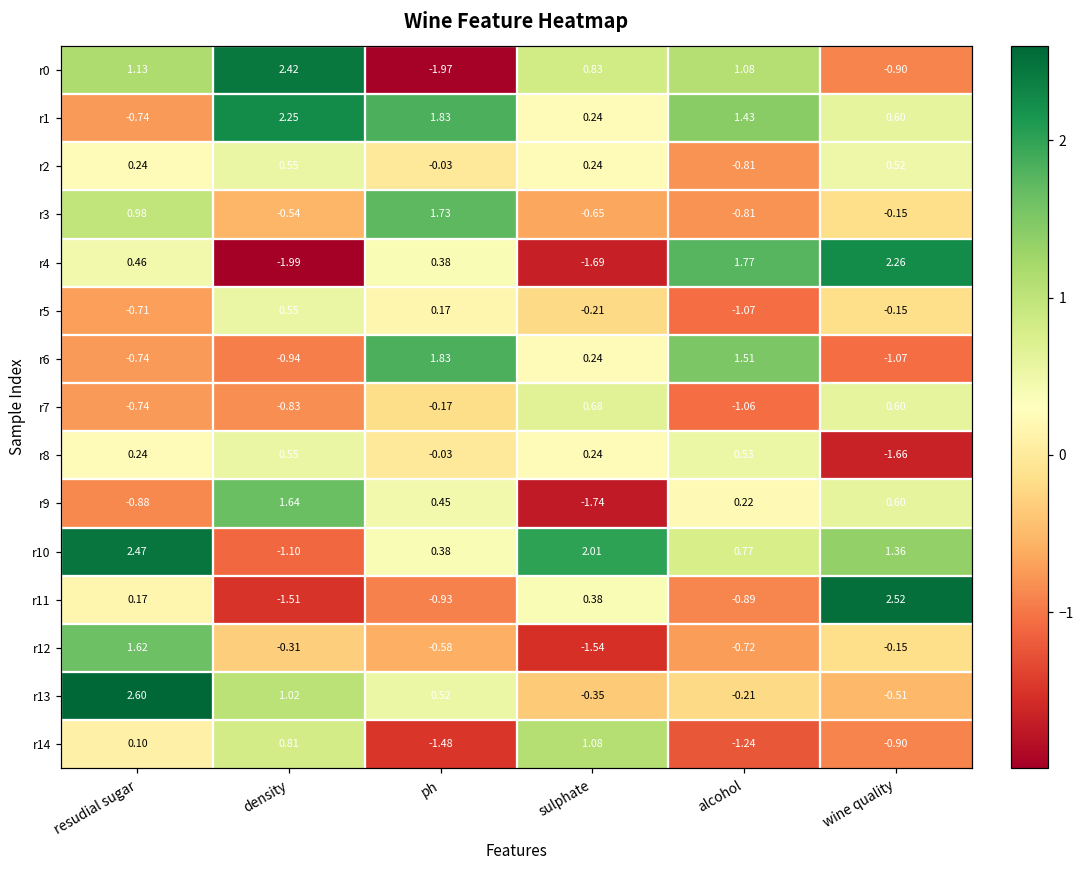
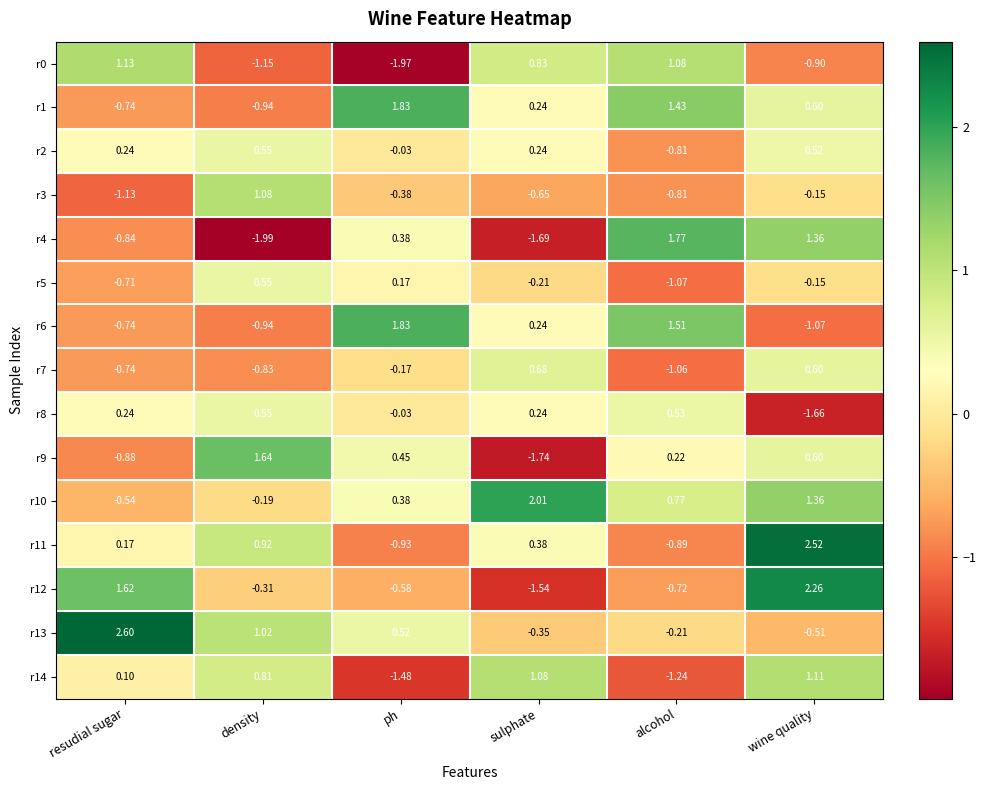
  {
    "r0": {
      "resudial sugar": 1.13,
-     "density": 2.42,
+     "density": -1.15,
      "ph": -1.97,
      "sulphate": 0.83,
      "alcohol": 1.08,
      "wine quality": -0.90
    },
    "r1": {
      "resudial sugar": -0.74,
-     "density": 2.25,
+     "density": -0.94,
      "ph": 1.83,
      "sulphate": 0.24,
      "alcohol": 1.43,
      "wine quality": 0.60
    },
    "r2": {
      "resudial sugar": 0.24,
      "density": 0.55,
      "ph": -0.03,
      "sulphate": 0.24,
      "alcohol": -0.81,
      "wine quality": 0.52
    },
    "r3": {
-     "resudial sugar": 0.98,
-     "density": -0.54,
-     "ph": 1.73,
+     "resudial sugar": -1.13,
+     "density": 1.08,
+     "ph": -0.38,
      "sulphate": -0.65,
      "alcohol": -0.81,
      "wine quality": -0.15
    },
    "r4": {
-     "resudial sugar": 0.46,
+     "resudial sugar": -0.84,
      "density": -1.99,
      "ph": 0.38,
      "sulphate": -1.69,
      "alcohol": 1.77,
-     "wine quality": 2.26
+     "wine quality": 1.36
    },
    "r5": {
      "resudial sugar": -0.71,
      "density": 0.55,
      "ph": 0.17,
      "sulphate": -0.21,
      "alcohol": -1.07,
      "wine quality": -0.15
    },
    "r6": {
      "resudial sugar": -0.74,
      "density": -0.94,
      "ph": 1.83,
      "sulphate": 0.24,
      "alcohol": 1.51,
      "wine quality": -1.07
    },
    "r7": {
      "resudial sugar": -0.74,
      "density": -0.83,
      "ph": -0.17,
      "sulphate": 0.68,
      "alcohol": -1.06,
      "wine quality": 0.60
    },
    "r8": {
      "resudial sugar": 0.24,
      "density": 0.55,
      "ph": -0.03,
      "sulphate": 0.24,
      "alcohol": 0.53,
      "wine quality": -1.66
    },
    "r9": {
      "resudial sugar": -0.88,
      "density": 1.64,
      "ph": 0.45,
      "sulphate": -1.74,
      "alcohol": 0.22,
      "wine quality": 0.60
    },
    "r10": {
-     "resudial sugar": 2.47,
-     "density": -1.10,
+     "resudial sugar": -0.54,
+     "density": -0.19,
      "ph": 0.38,
      "sulphate": 2.01,
      "alcohol": 0.77,
      "wine quality": 1.36
    },
    "r11": {
      "resudial sugar": 0.17,
-     "density": -1.51,
+     "density": 0.92,
      "ph": -0.93,
      "sulphate": 0.38,
      "alcohol": -0.89,
      "wine quality": 2.52
    },
    "r12": {
      "resudial sugar": 1.62,
      "density": -0.31,
      "ph": -0.58,
      "sulphate": -1.54,
      "alcohol": -0.72,
-     "wine quality": -0.15
+     "wine quality": 2.26
    },
    "r13": {
      "resudial sugar": 2.60,
      "density": 1.02,
      "ph": 0.52,
      "sulphate": -0.35,
      "alcohol": -0.21,
      "wine quality": -0.51
    },
    "r14": {
      "resudial sugar": 0.10,
      "density": 0.81,
      "ph": -1.48,
      "sulphate": 1.08,
      "alcohol": -1.24,
-     "wine quality": -0.90
+     "wine quality": 1.11
    }
  }
